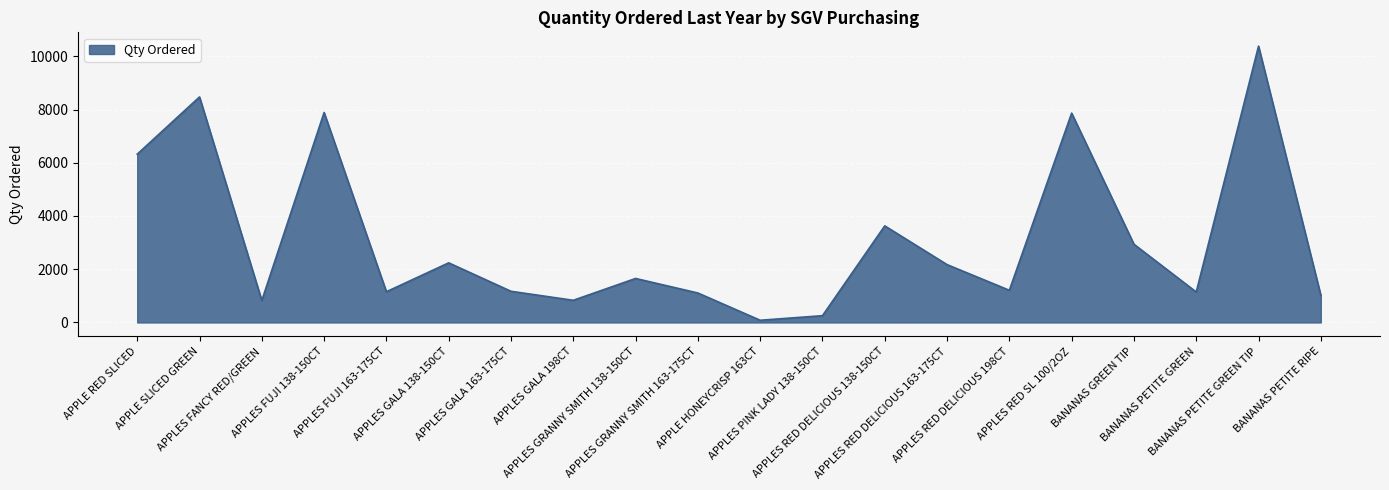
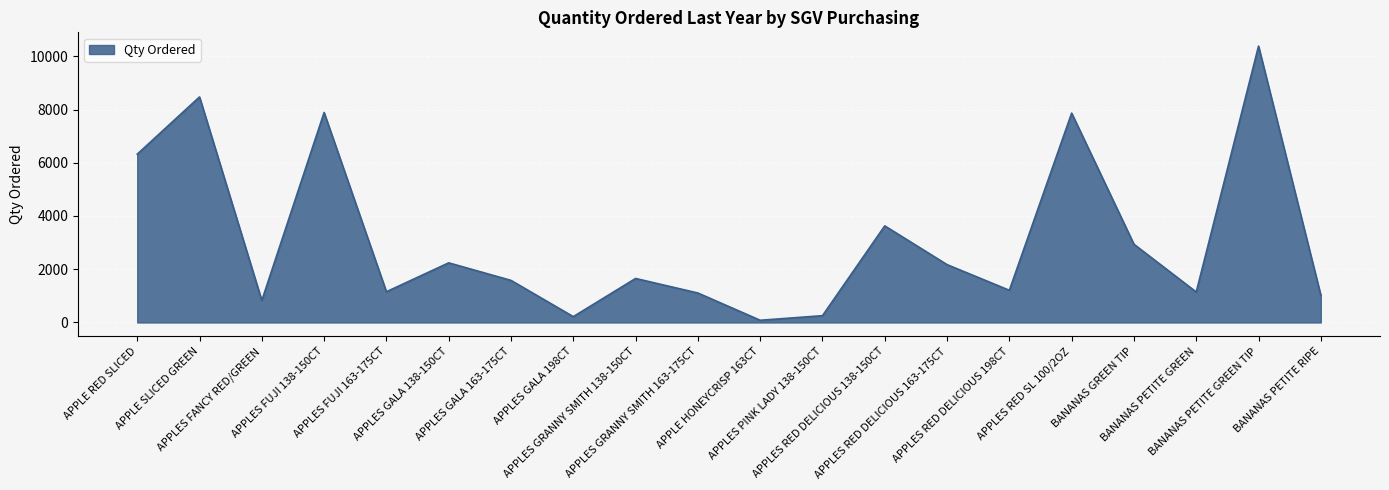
  {
    "APPLE RED SLICED": 6300,
    "APPLE SLICED GREEN": 8500,
    "APPLES FANCY RED/GREEN": 800,
    "APPLES FUJI 138-150CT": 7900,
    "APPLES FUJI 163-175CT": 1200,
    "APPLES GALA 138-150CT": 2200,
-   "APPLES GALA 163-175CT": 1200,
-   "APPLES GALA 198CT": 800,
+   "APPLES GALA 163-175CT": 1600,
+   "APPLES GALA 198CT": 200,
    "APPLES GRANNY SMITH 138-150CT": 1700,
    "APPLES GRANNY SMITH 163-175CT": 1100,
    "APPLE HONEYCRISP 163CT": 100,
    "APPLES PINK LADY 138-150CT": 300,
    "APPLES RED DELICIOUS 138-150CT": 3600,
    "APPLES RED DELICIOUS 163-175CT": 2200,
    "APPLES RED DELICIOUS 198CT": 1200,
    "APPLES RED SL 100/2OZ": 7900,
    "BANANAS GREEN TIP": 2900,
    "BANANAS PETITE GREEN": 1100,
    "BANANAS PETITE GREEN TIP": 10400,
    "BANANAS PETITE RIPE": 1000
  }
